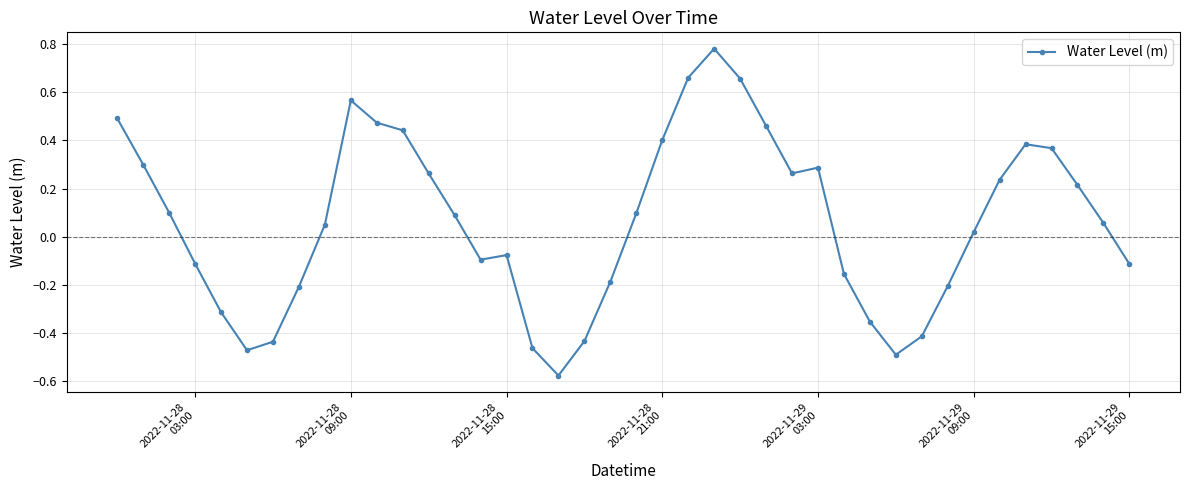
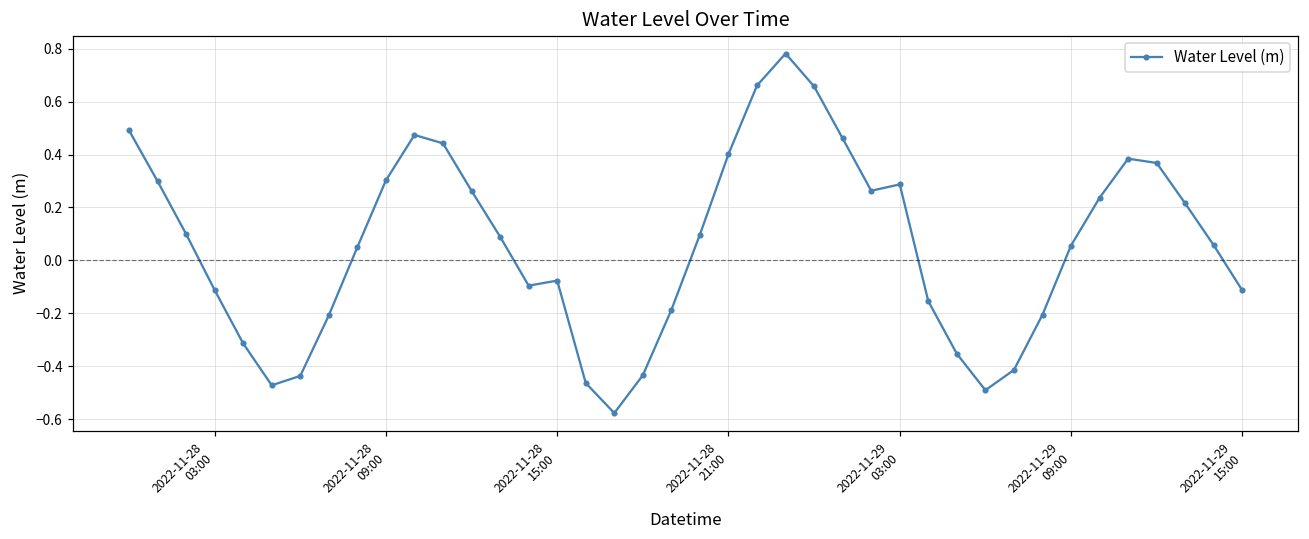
  {
    "2022-11-28 03:00": -0.11,
-   "2022-11-28 09:00": 0.57,
+   "2022-11-28 09:00": 0.30,
    "2022-11-28 15:00": -0.08,
    "2022-11-28 21:00": 0.40,
    "2022-11-29 03:00": 0.29,
-   "2022-11-29 09:00": 0.02,
+   "2022-11-29 09:00": 0.06,
    "2022-11-29 15:00": -0.11
  }
